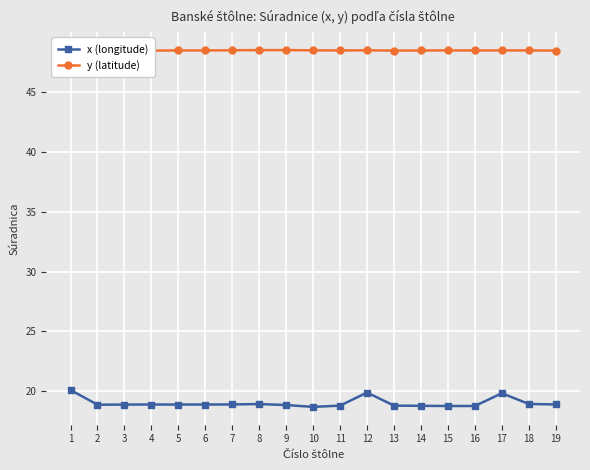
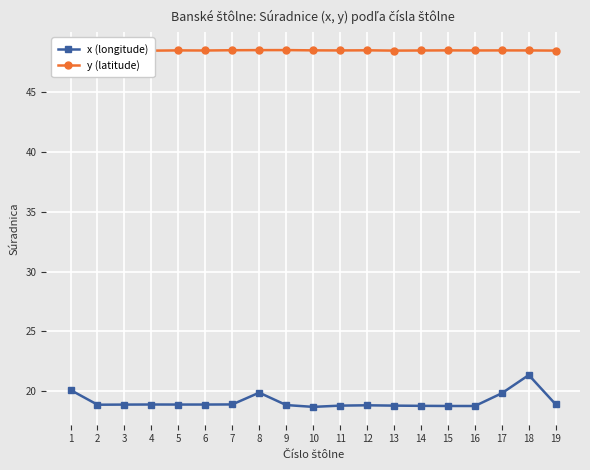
  {
    "x (longitude)": {
      "1": 20.1,
      "2": 18.9,
      "3": 18.9,
      "4": 18.9,
      "5": 18.9,
      "6": 18.9,
      "7": 18.9,
-     "8": 18.9,
+     "8": 19.9,
      "9": 18.9,
      "10": 18.7,
      "11": 18.8,
-     "12": 19.9,
+     "12": 18.8,
      "13": 18.8,
      "14": 18.8,
      "15": 18.8,
      "16": 18.8,
      "17": 19.8,
-     "18": 19.0,
+     "18": 21.4,
      "19": 18.9
    },
    "y (latitude)": {
      "5": 48.5,
      "6": 48.5,
      "7": 48.5,
      "8": 48.5,
      "9": 48.5,
      "10": 48.5,
      "11": 48.5,
      "12": 48.5,
      "13": 48.4,
      "14": 48.5,
      "15": 48.5,
      "16": 48.5,
      "17": 48.5,
      "18": 48.5,
      "19": 48.4
    }
  }
